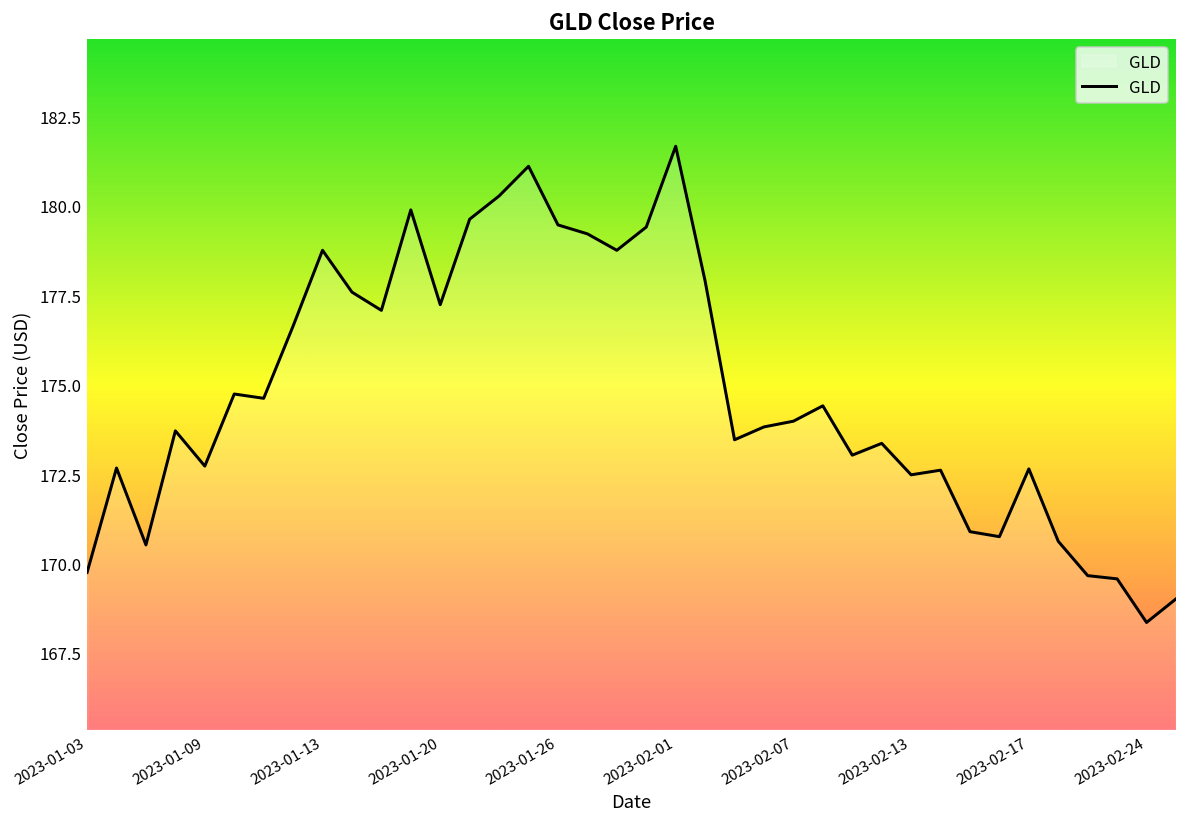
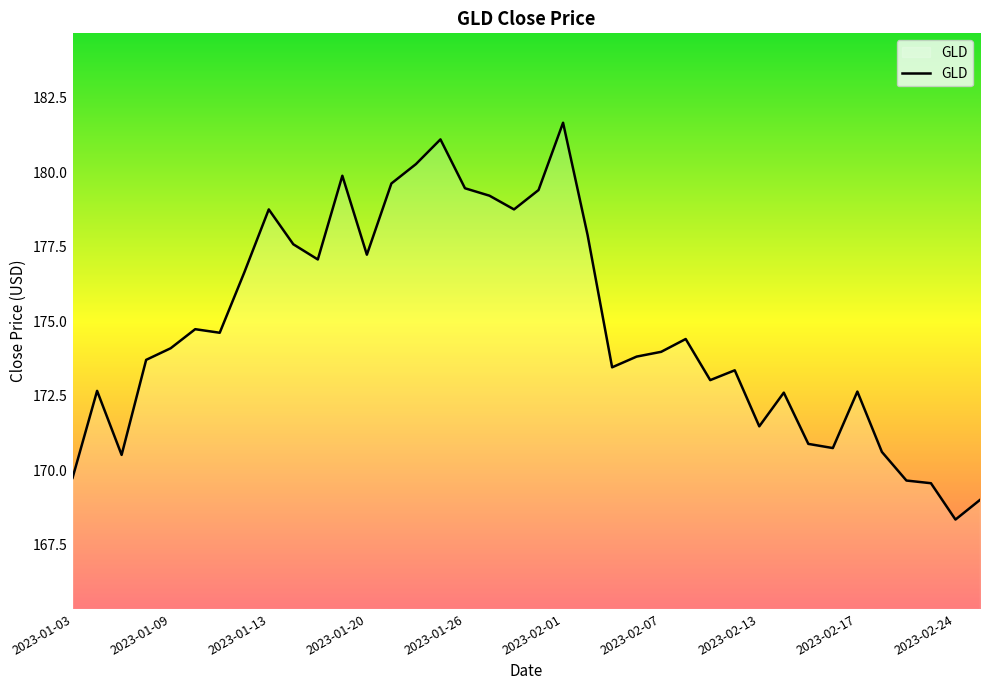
  {
    "2023-01-03": 169.8,
-   "2023-01-09": 172.7,
+   "2023-01-09": 174.1,
    "2023-01-13": 178.8,
    "2023-01-20": 177.2,
    "2023-01-26": 179.5,
    "2023-02-01": 181.7,
    "2023-02-07": 174.0,
-   "2023-02-13": 172.5,
+   "2023-02-13": 171.5,
    "2023-02-17": 172.6,
    "2023-02-24": 168.4
  }
